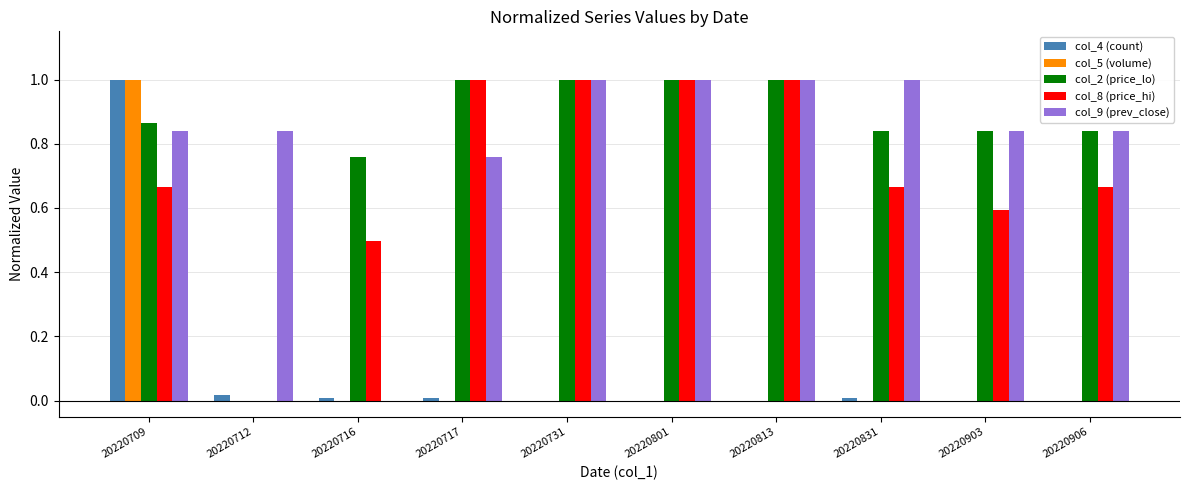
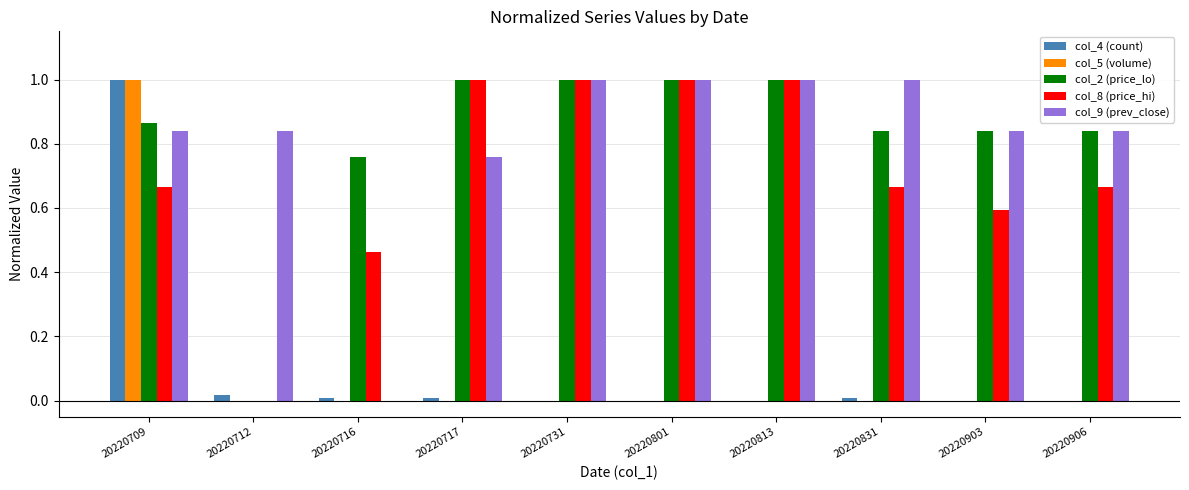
  {
    "col_4 (count)": {
      "20220709": 1.00,
      "20220712": 0.02,
      "20220716": 0.01,
      "20220717": 0.01,
      "20220731": 0.00,
      "20220801": 0.00,
      "20220813": 0.00,
      "20220831": 0.01,
      "20220903": 0.00,
      "20220906": 0.00
    },
    "col_5 (volume)": {
      "20220709": 1.00,
      "20220731": 0.00,
      "20220801": 0.00,
      "20220813": 0.00,
      "20220903": 0.00,
      "20220906": 0.00
    },
    "col_2 (price_lo)": {
      "20220709": 0.87,
      "20220712": 0.00,
      "20220716": 0.76,
      "20220717": 1.00,
      "20220731": 1.00,
      "20220801": 1.00,
      "20220813": 1.00,
      "20220831": 0.84,
      "20220903": 0.84,
      "20220906": 0.84
    },
    "col_8 (price_hi)": {
      "20220709": 0.67,
      "20220712": 0.00,
-     "20220716": 0.50,
+     "20220716": 0.46,
      "20220717": 1.00,
      "20220731": 1.00,
      "20220801": 1.00,
      "20220813": 1.00,
      "20220831": 0.67,
      "20220903": 0.59,
      "20220906": 0.67
    },
    "col_9 (prev_close)": {
      "20220709": 0.84,
      "20220712": 0.84,
      "20220716": 0.00,
      "20220717": 0.76,
      "20220731": 1.00,
      "20220801": 1.00,
      "20220813": 1.00,
      "20220831": 1.00,
      "20220903": 0.84,
      "20220906": 0.84
    }
  }
